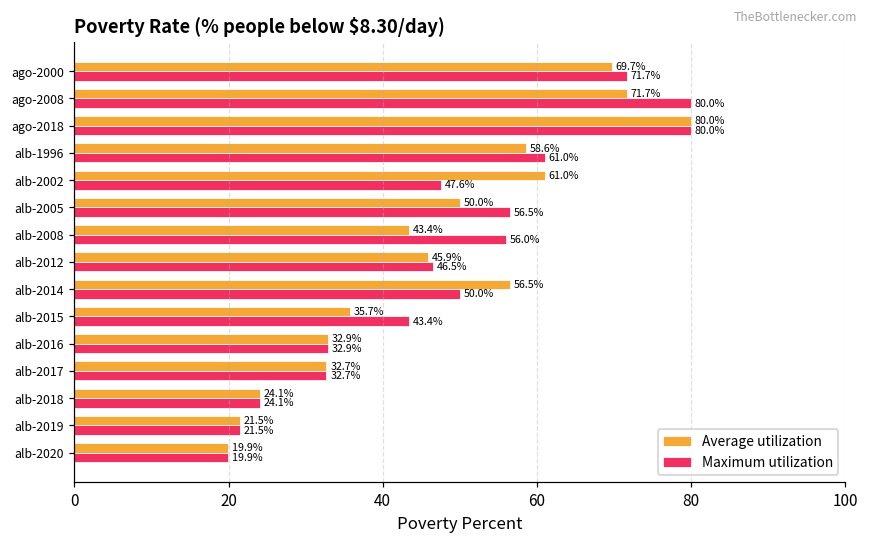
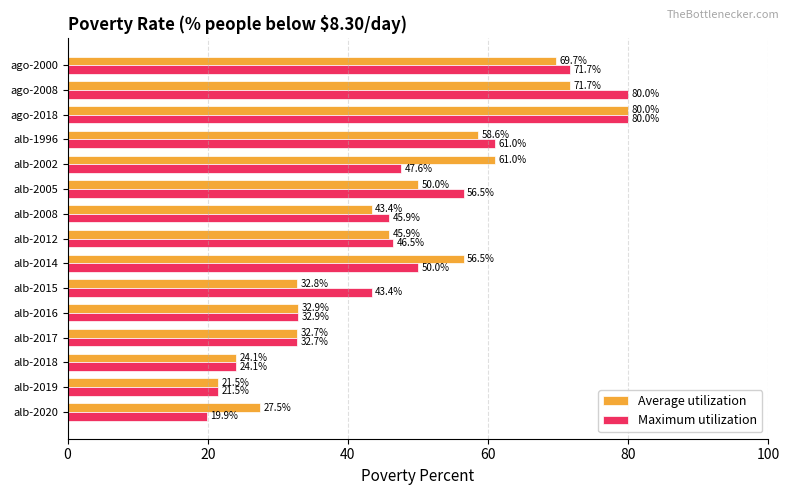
  {
    "Average utilization": {
      "ago-2000": "69.7%",
      "ago-2008": "71.7%",
      "ago-2018": "80.0%",
      "alb-1996": "58.6%",
      "alb-2002": "61.0%",
      "alb-2005": "50.0%",
      "alb-2008": "43.4%",
      "alb-2012": "45.9%",
      "alb-2014": "56.5%",
-     "alb-2015": "35.7%",
+     "alb-2015": "32.8%",
      "alb-2016": "32.9%",
      "alb-2017": "32.7%",
      "alb-2018": "24.1%",
      "alb-2019": "21.5%",
-     "alb-2020": "19.9%"
+     "alb-2020": "27.5%"
    },
    "Maximum utilization": {
      "ago-2000": "71.7%",
      "ago-2008": "80.0%",
      "ago-2018": "80.0%",
      "alb-1996": "61.0%",
      "alb-2002": "47.6%",
      "alb-2005": "56.5%",
-     "alb-2008": "56.0%",
+     "alb-2008": "45.9%",
      "alb-2012": "46.5%",
      "alb-2014": "50.0%",
      "alb-2015": "43.4%",
      "alb-2016": "32.9%",
      "alb-2017": "32.7%",
      "alb-2018": "24.1%",
      "alb-2019": "21.5%",
      "alb-2020": "19.9%"
    }
  }
